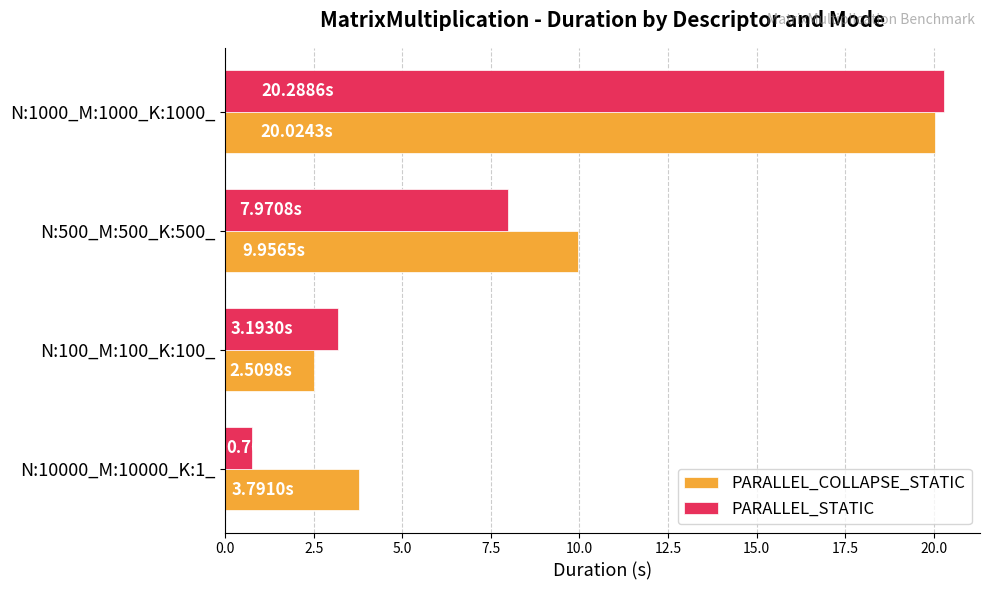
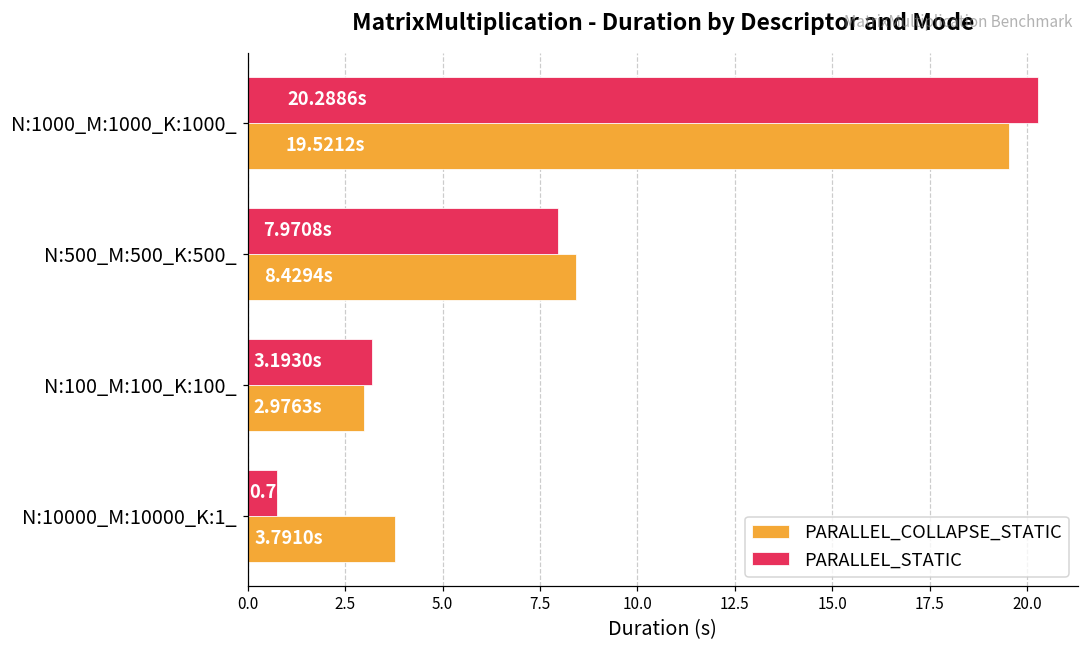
  {
    "PARALLEL_COLLAPSE_STATIC": {
-     "N:1000_M:1000_K:1000_": "20.0243s",
-     "N:500_M:500_K:500_": "9.9565s",
-     "N:100_M:100_K:100_": "2.5098s",
+     "N:1000_M:1000_K:1000_": "19.5212s",
+     "N:500_M:500_K:500_": "8.4294s",
+     "N:100_M:100_K:100_": "2.9763s",
      "N:10000_M:10000_K:1_": "3.7910s"
    },
    "PARALLEL_STATIC": {
      "N:1000_M:1000_K:1000_": "20.2886s",
      "N:500_M:500_K:500_": "7.9708s",
      "N:100_M:100_K:100_": "3.1930s"
    }
  }
